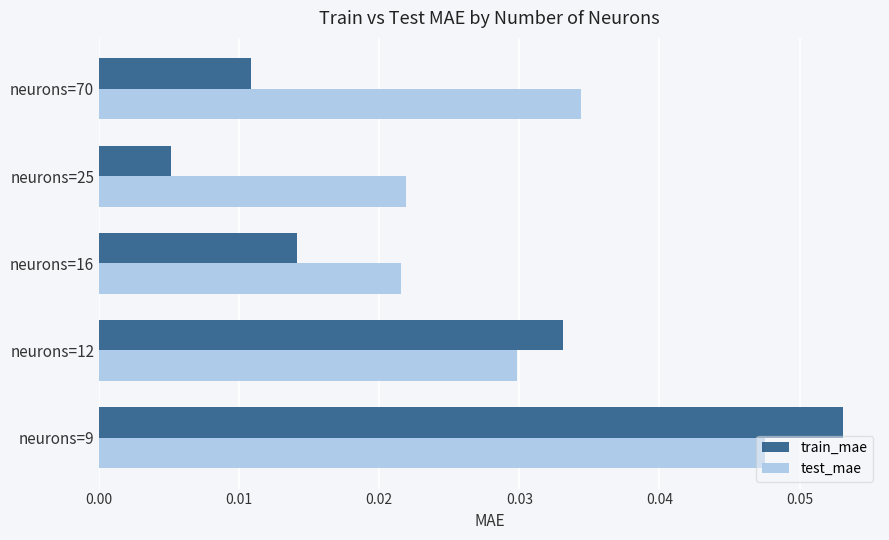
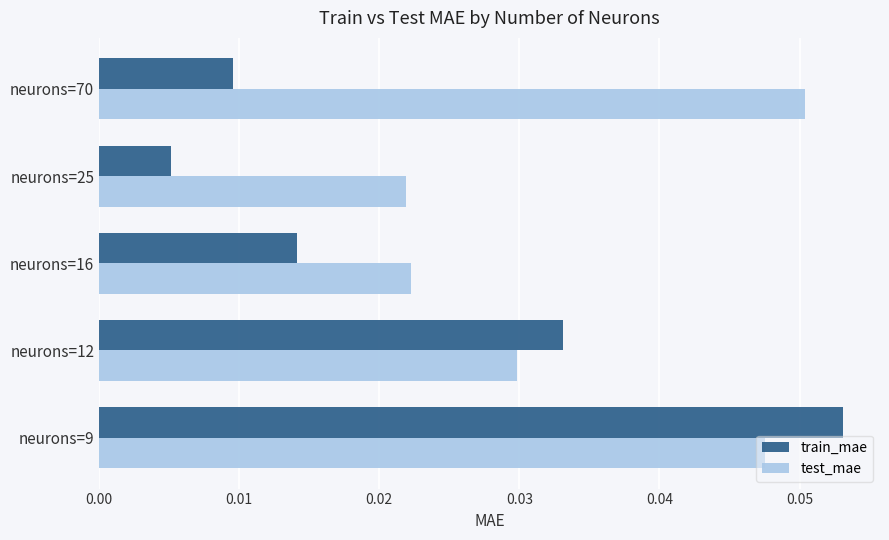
  {
    "train_mae": {
-     "neurons=70": 0.0108,
+     "neurons=70": 0.0096,
      "neurons=25": 0.0052,
      "neurons=16": 0.0141,
      "neurons=12": 0.0331,
      "neurons=9": 0.0531
    },
    "test_mae": {
-     "neurons=70": 0.0344,
+     "neurons=70": 0.0504,
      "neurons=25": 0.0219,
-     "neurons=16": 0.0215,
+     "neurons=16": 0.0222,
      "neurons=12": 0.0299
    }
  }
